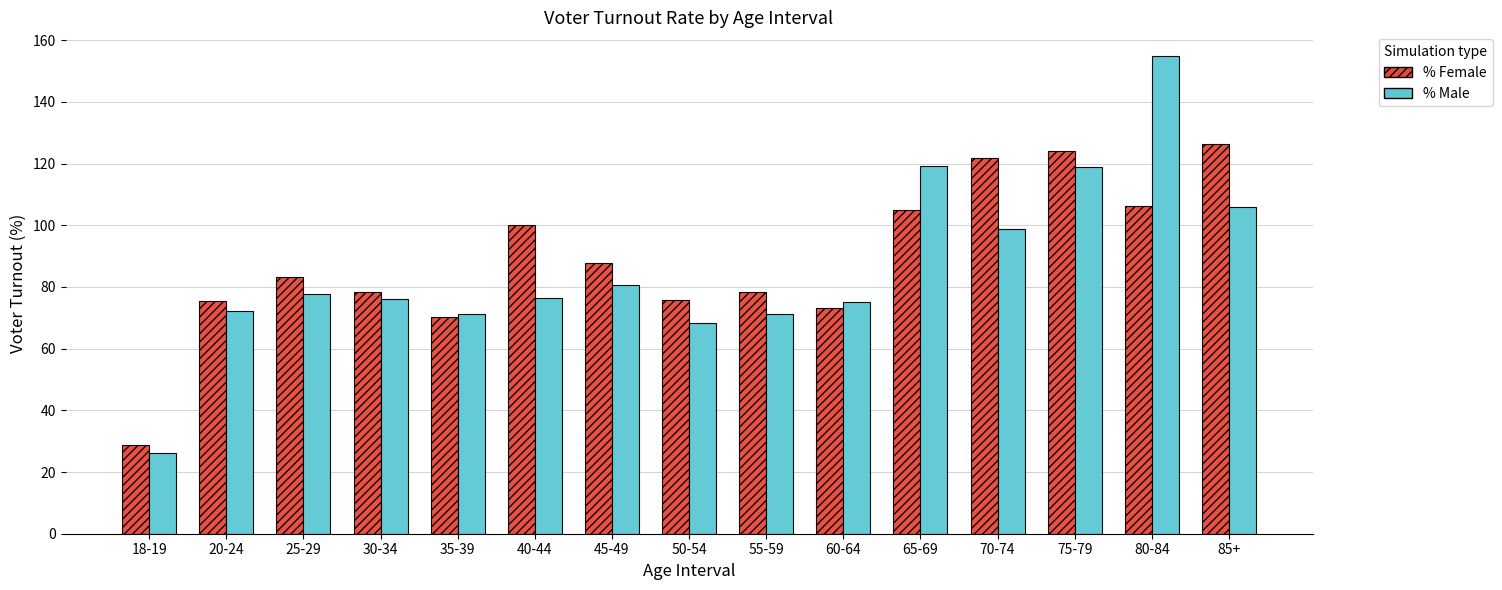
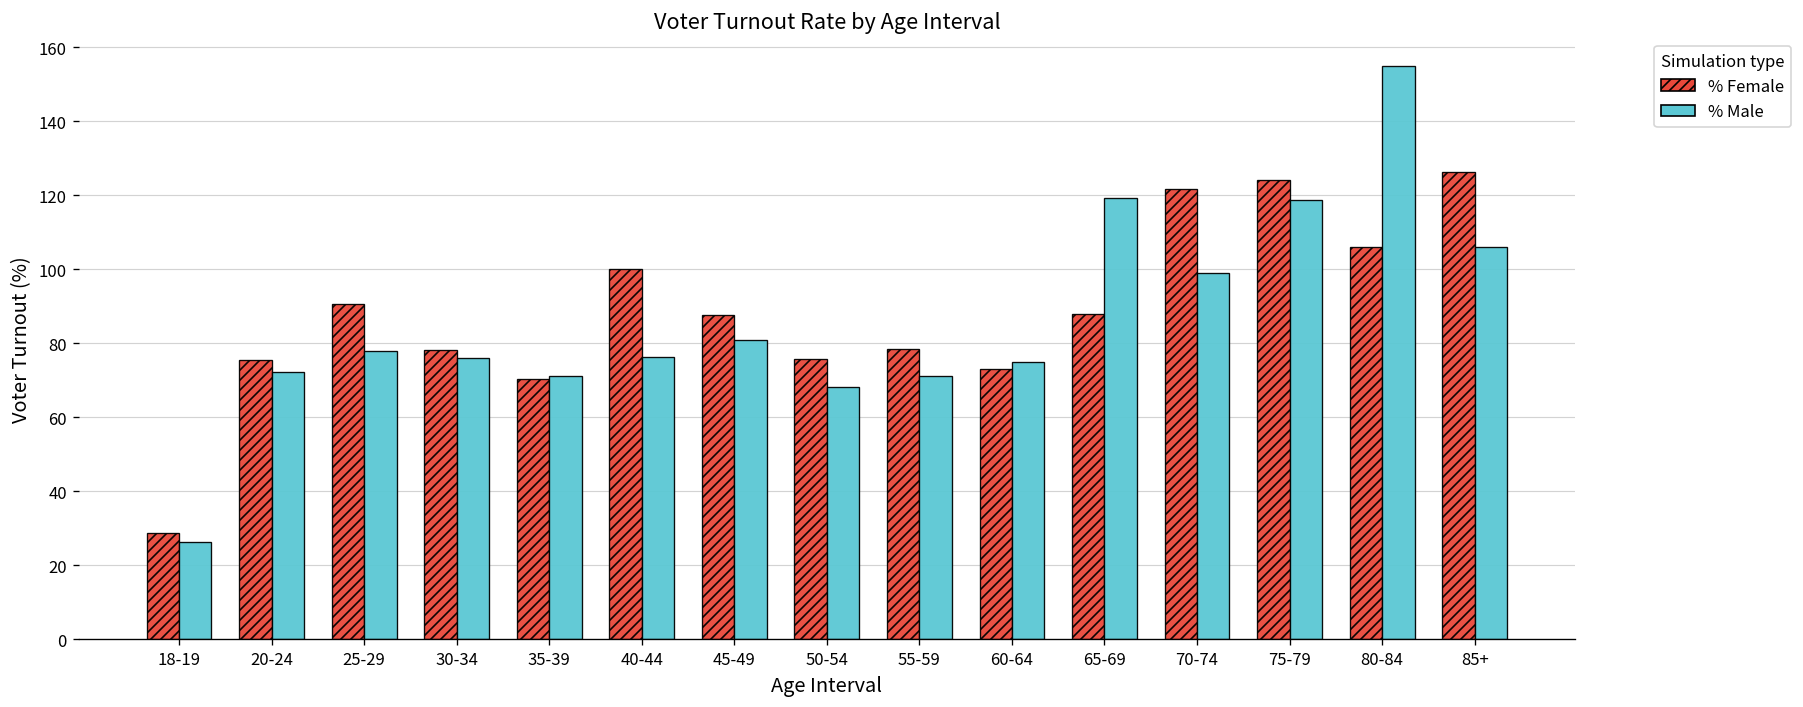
  {
    "% Female": {
      "18-19": 29,
      "20-24": 76,
-     "25-29": 83,
+     "25-29": 91,
      "30-34": 78,
      "35-39": 70,
      "40-44": 100,
      "45-49": 88,
      "50-54": 76,
      "55-59": 78,
      "60-64": 73,
-     "65-69": 105,
+     "65-69": 88,
      "70-74": 122,
      "75-79": 124,
      "80-84": 106,
      "85+": 126
    },
    "% Male": {
      "18-19": 26,
      "20-24": 72,
      "25-29": 78,
      "30-34": 76,
      "35-39": 71,
      "40-44": 76,
      "45-49": 81,
      "50-54": 68,
      "55-59": 71,
      "60-64": 75,
      "65-69": 119,
      "70-74": 99,
      "75-79": 119,
      "80-84": 155,
      "85+": 106
    }
  }
